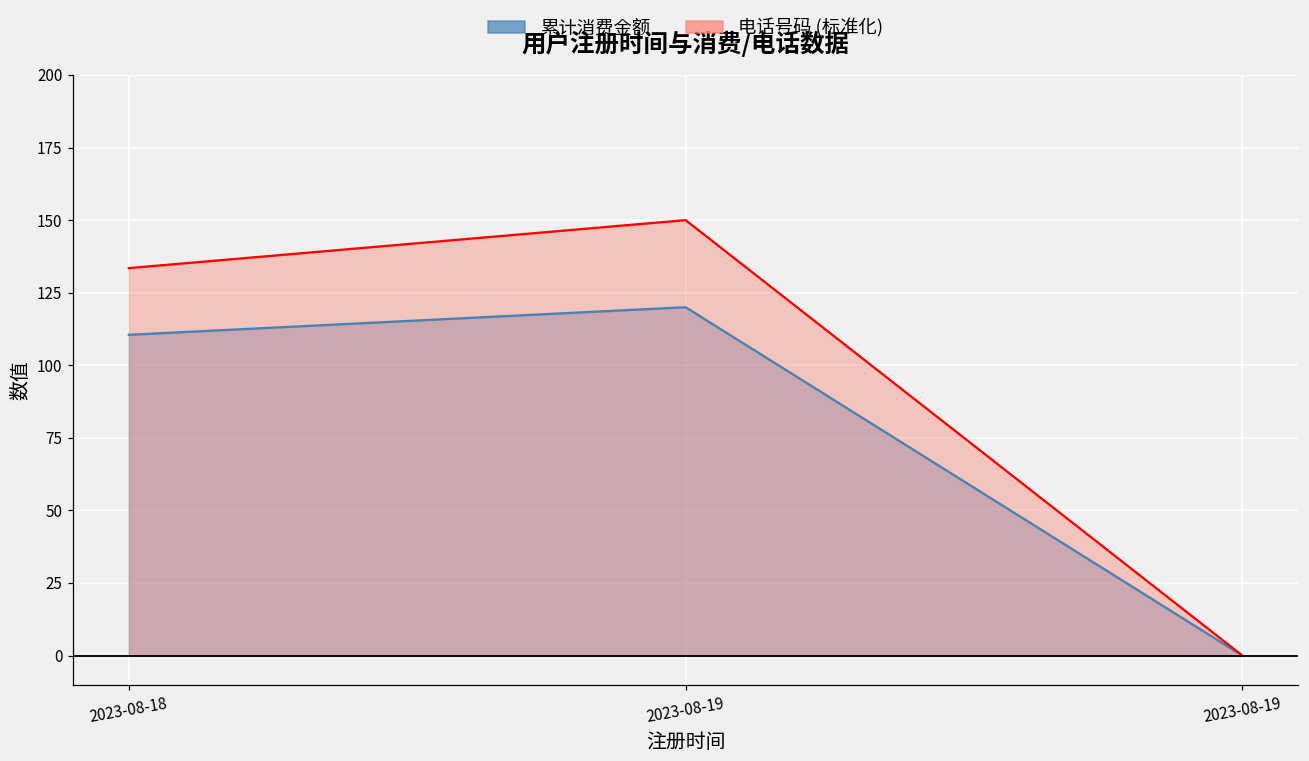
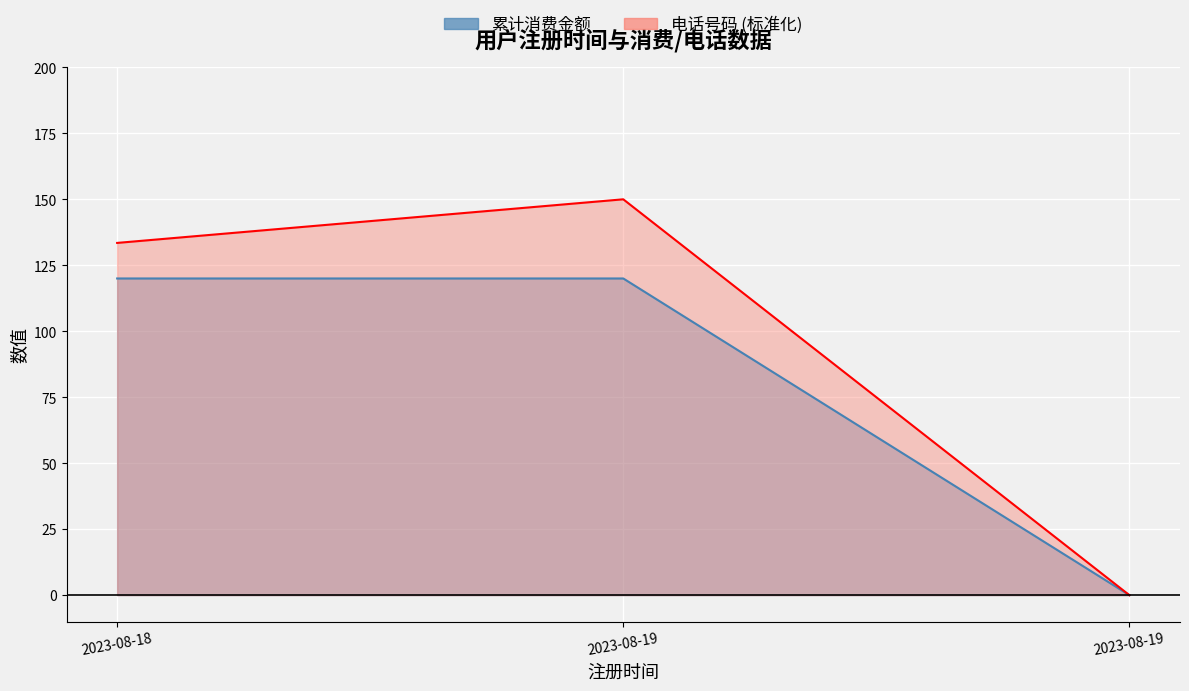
  {
    "累计消费金额": {
-     "2023-08-18": 111
+     "2023-08-18": 120
    },
    "电话号码 (标准化)": {
      "2023-08-18": 133
    }
  }
